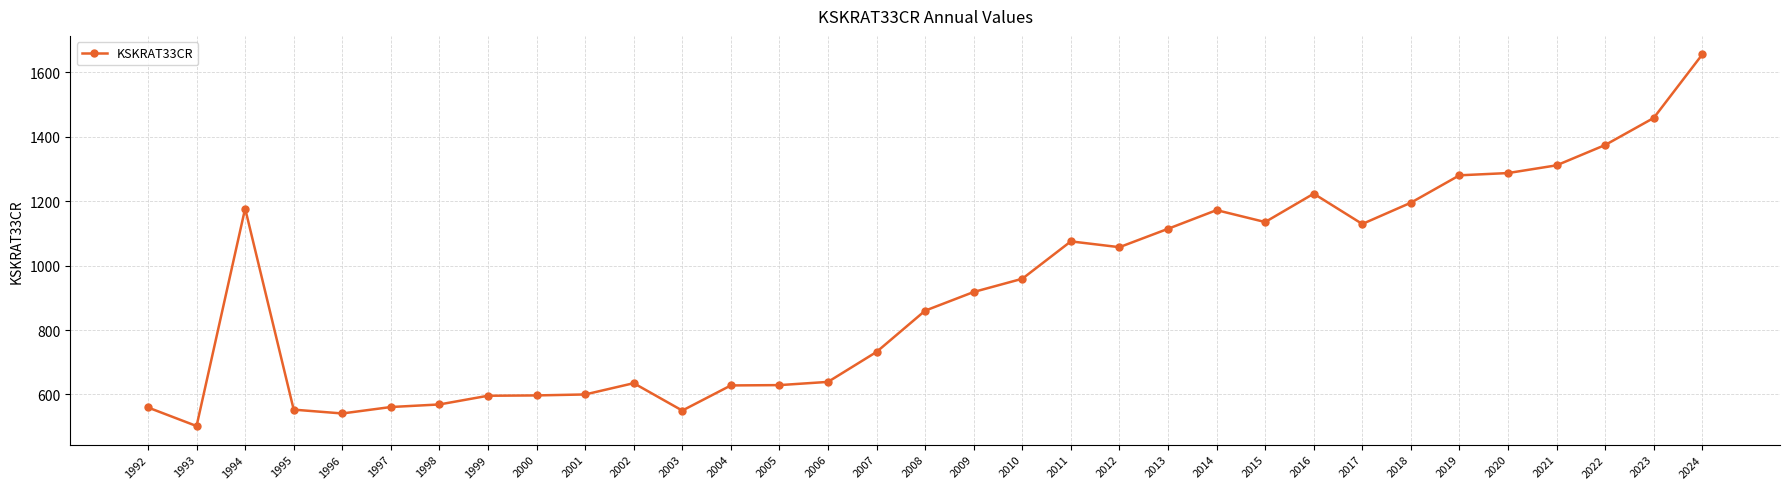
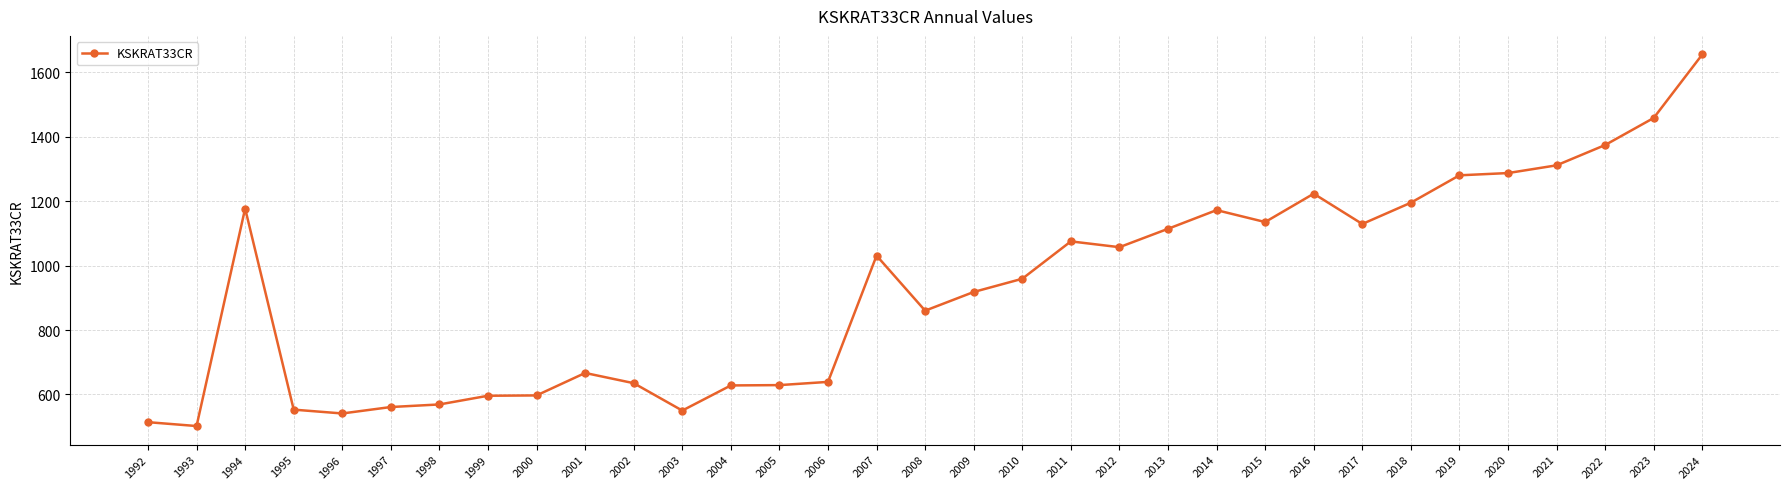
  {
-   "1992": 560,
+   "1992": 510,
    "1993": 500,
    "1994": 1180,
    "1995": 550,
    "1996": 540,
    "1997": 560,
    "1998": 570,
    "1999": 600,
    "2000": 600,
-   "2001": 600,
+   "2001": 670,
    "2002": 640,
    "2003": 550,
    "2004": 630,
    "2005": 630,
    "2006": 640,
-   "2007": 730,
+   "2007": 1030,
    "2008": 860,
    "2009": 920,
    "2010": 960,
    "2011": 1080,
    "2012": 1060,
    "2013": 1110,
    "2014": 1170,
    "2015": 1140,
    "2016": 1220,
    "2017": 1130,
    "2018": 1200,
    "2019": 1280,
    "2020": 1290,
    "2021": 1310,
    "2022": 1370,
    "2023": 1460,
    "2024": 1660
  }
